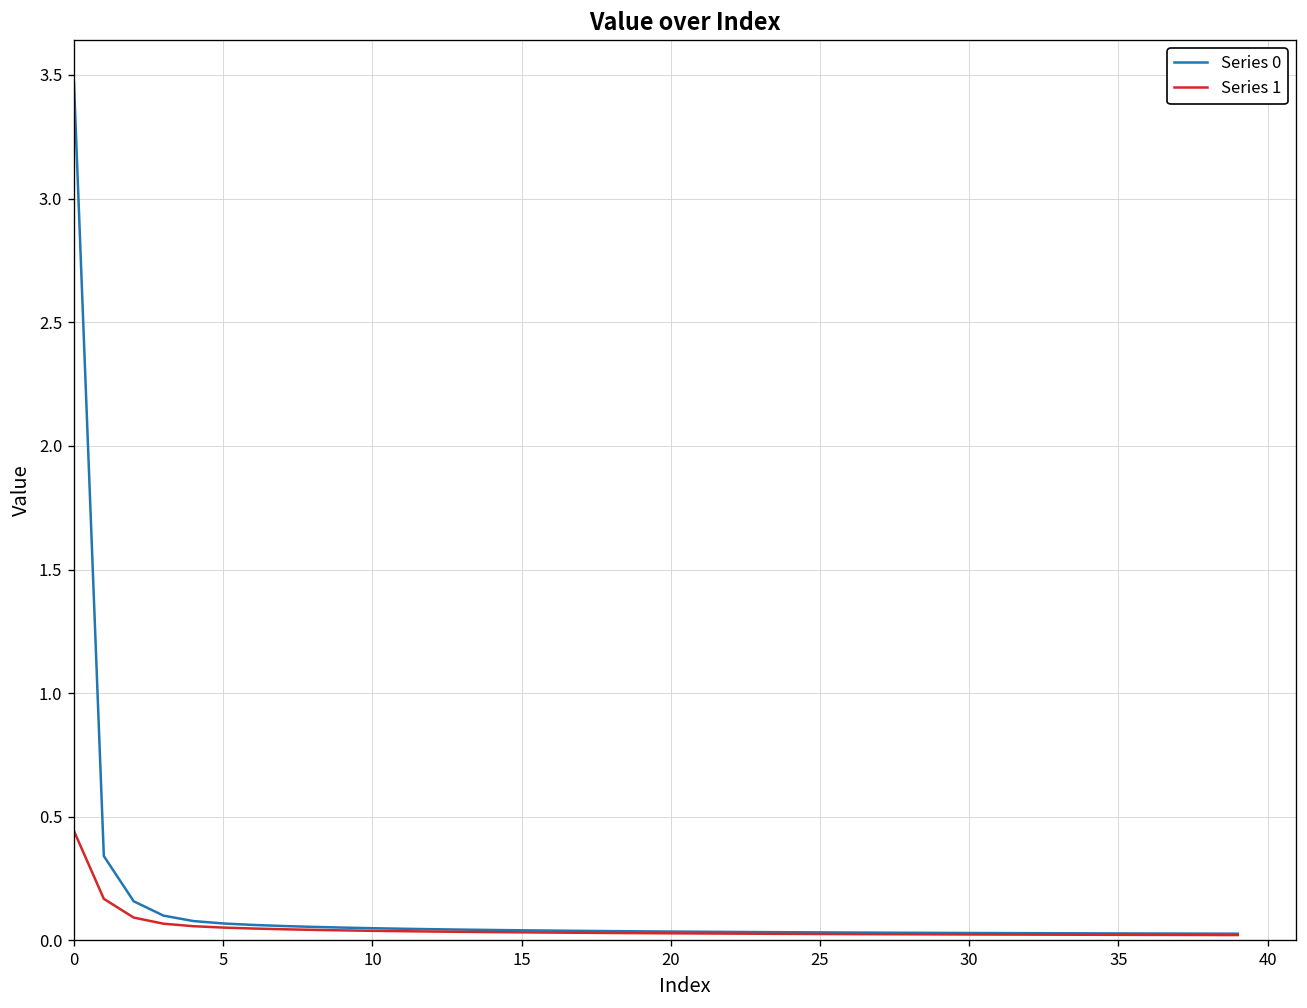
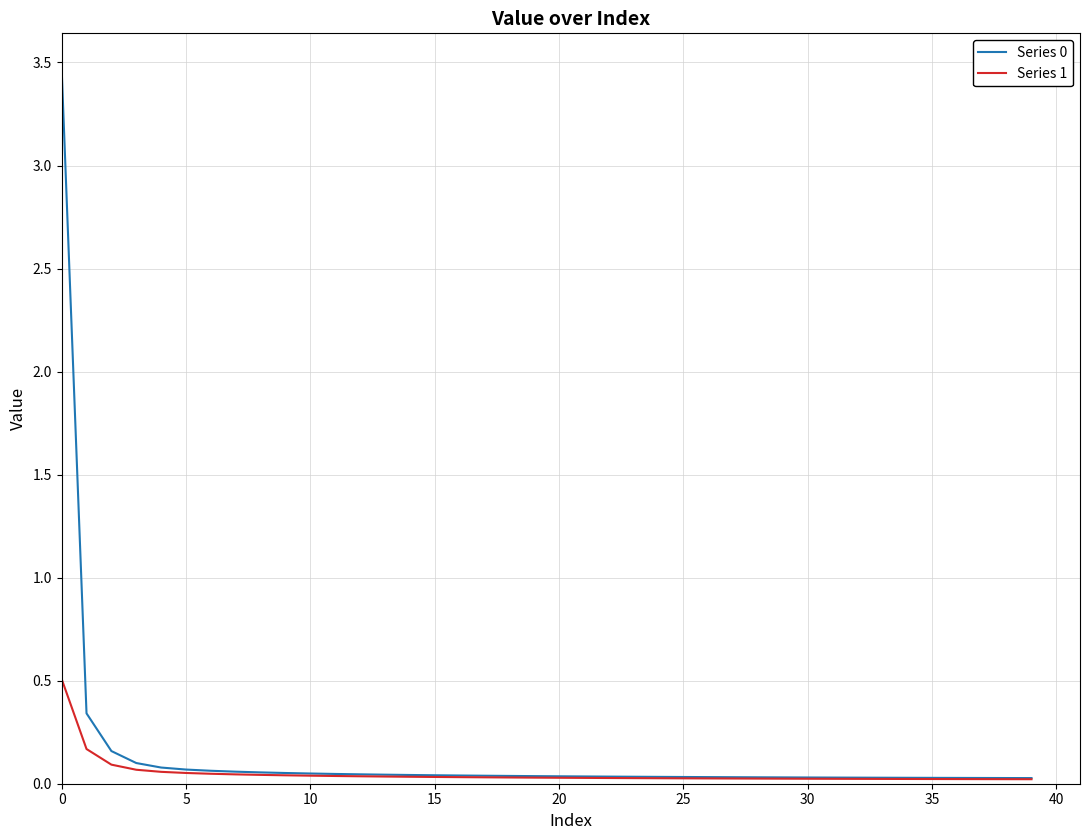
  {
    "Series 0": {
      "0": 3.47,
      "5": 0.07
    },
    "Series 1": {
-     "0": 0.44,
+     "0": 0.51,
      "5": 0.05
    }
  }
